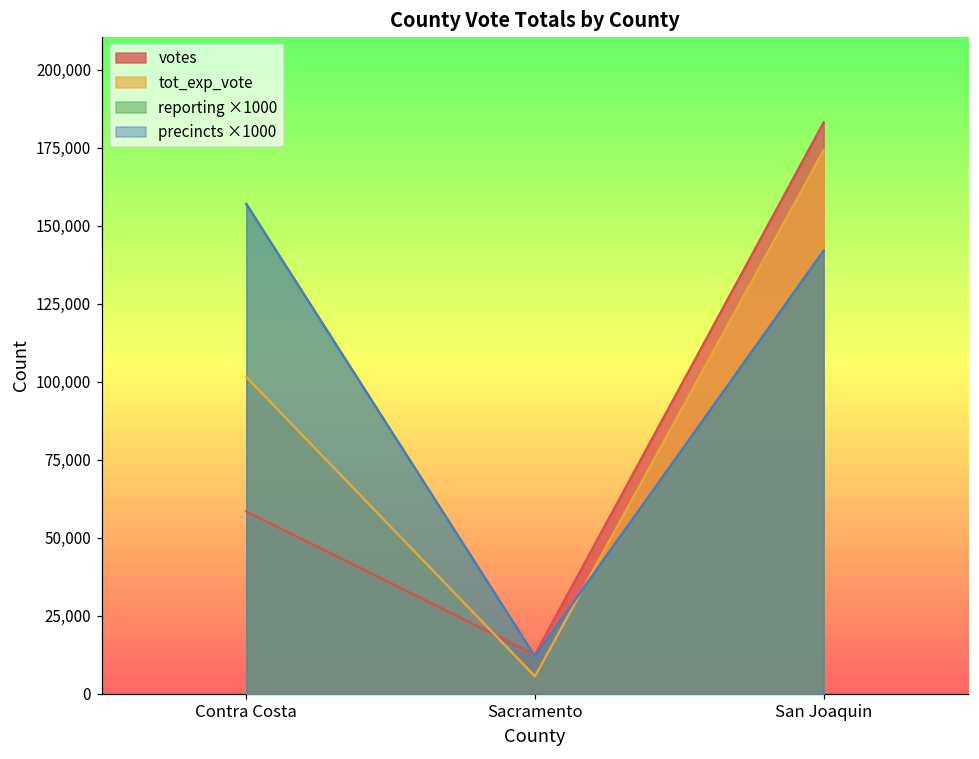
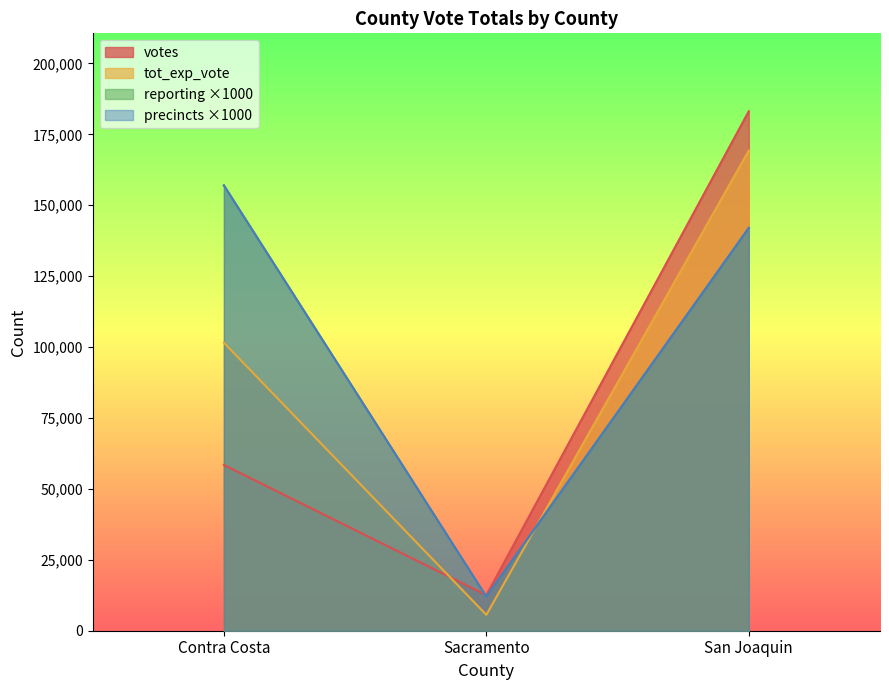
  {
    "votes": {
      "Contra Costa": "58,000",
      "San Joaquin": "183,000"
    },
    "tot_exp_vote": {
      "Contra Costa": "102,000",
      "Sacramento": "6,000",
-     "San Joaquin": "174,000"
+     "San Joaquin": "169,000"
    },
    "precincts ×1000": {
      "Contra Costa": "157,000",
      "San Joaquin": "142,000"
    }
  }
